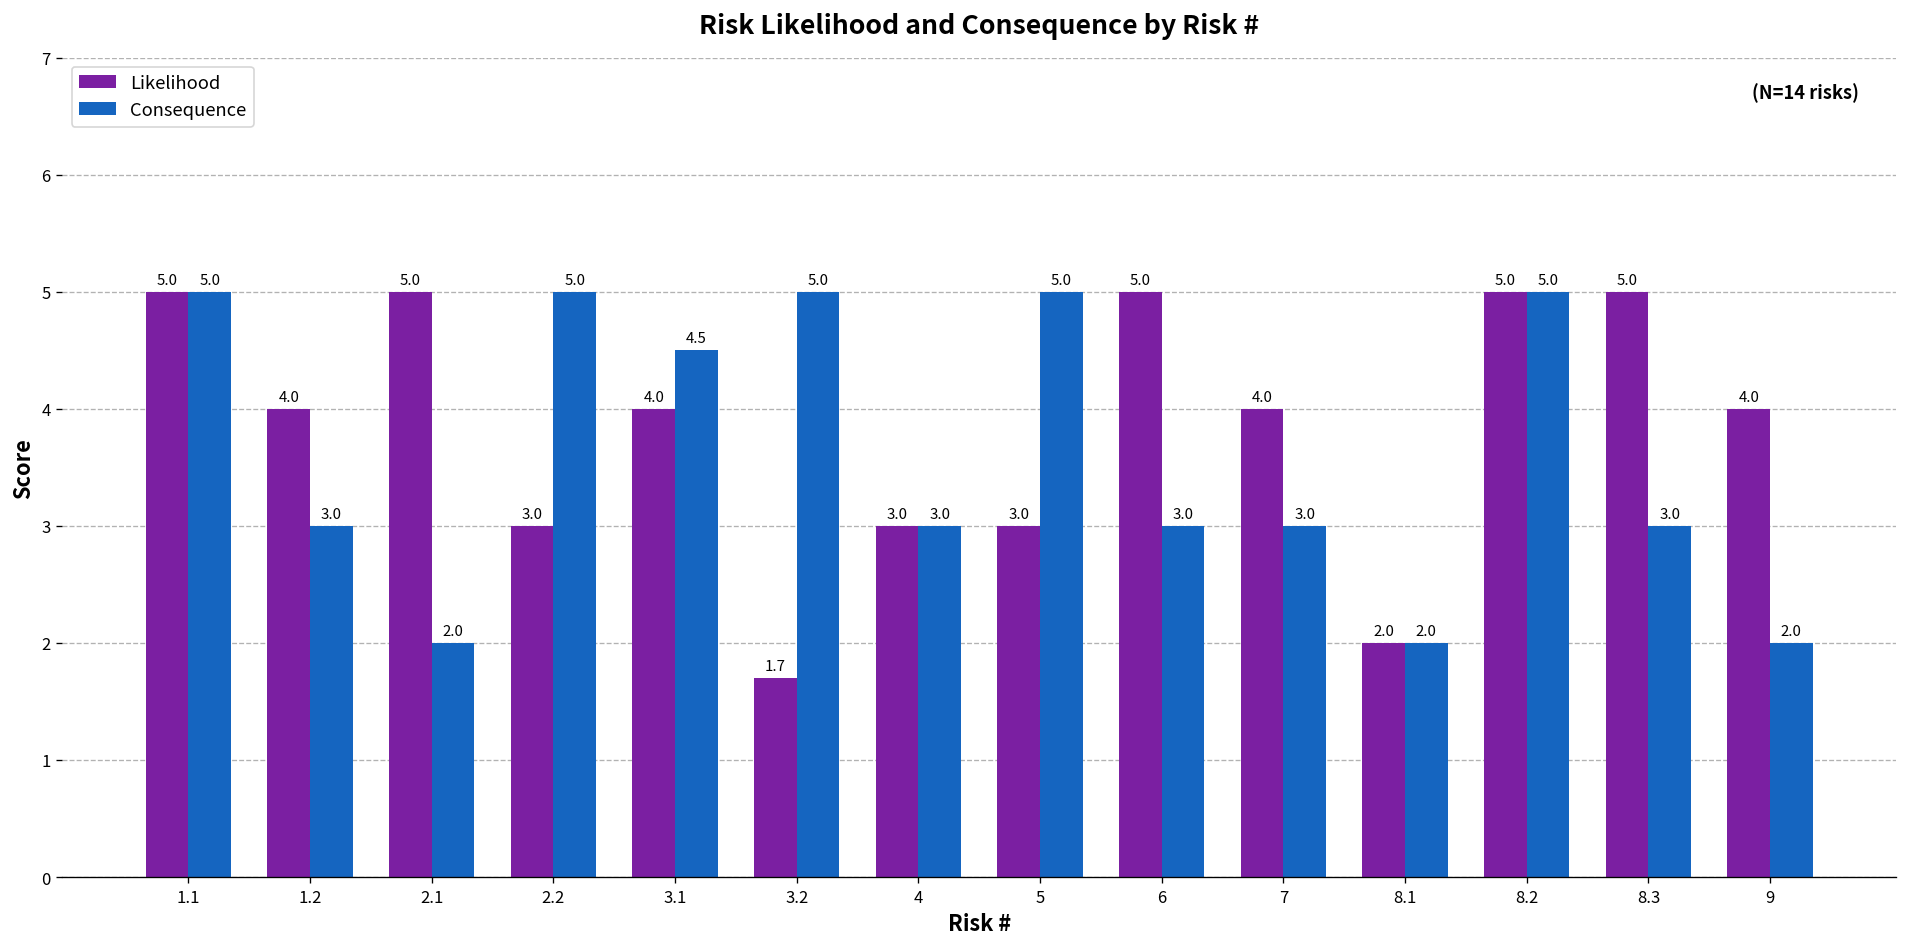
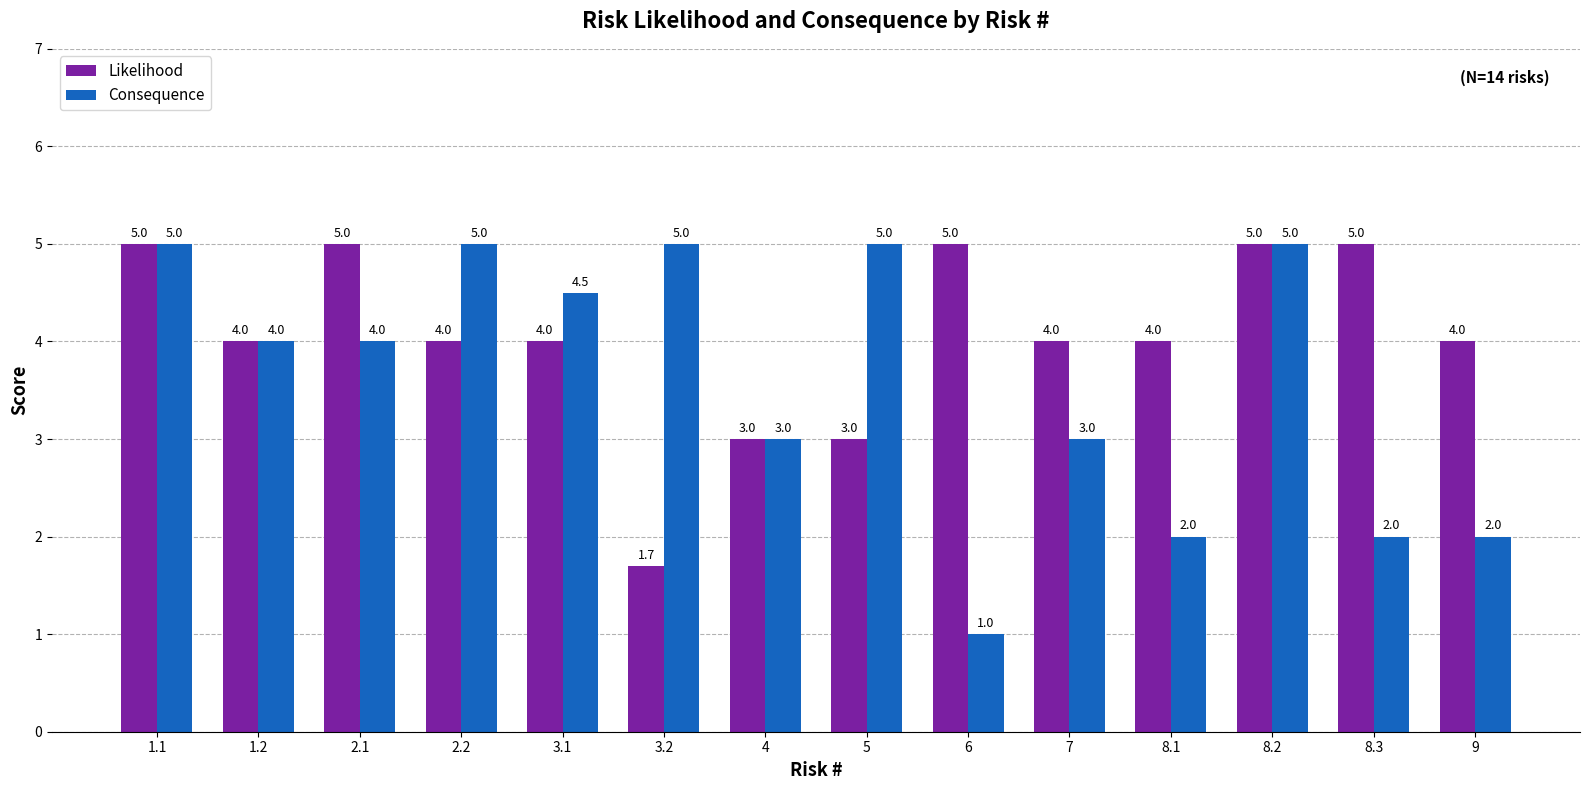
  {
    "Likelihood": {
      "1.1": 5.0,
      "1.2": 4.0,
      "2.1": 5.0,
-     "2.2": 3.0,
+     "2.2": 4.0,
      "3.1": 4.0,
      "3.2": 1.7,
      "4": 3.0,
      "5": 3.0,
      "6": 5.0,
      "7": 4.0,
-     "8.1": 2.0,
+     "8.1": 4.0,
      "8.2": 5.0,
      "8.3": 5.0,
      "9": 4.0
    },
    "Consequence": {
      "1.1": 5.0,
-     "1.2": 3.0,
-     "2.1": 2.0,
+     "1.2": 4.0,
+     "2.1": 4.0,
      "2.2": 5.0,
      "3.1": 4.5,
      "3.2": 5.0,
      "4": 3.0,
      "5": 5.0,
-     "6": 3.0,
+     "6": 1.0,
      "7": 3.0,
      "8.1": 2.0,
      "8.2": 5.0,
-     "8.3": 3.0,
+     "8.3": 2.0,
      "9": 2.0
    }
  }
